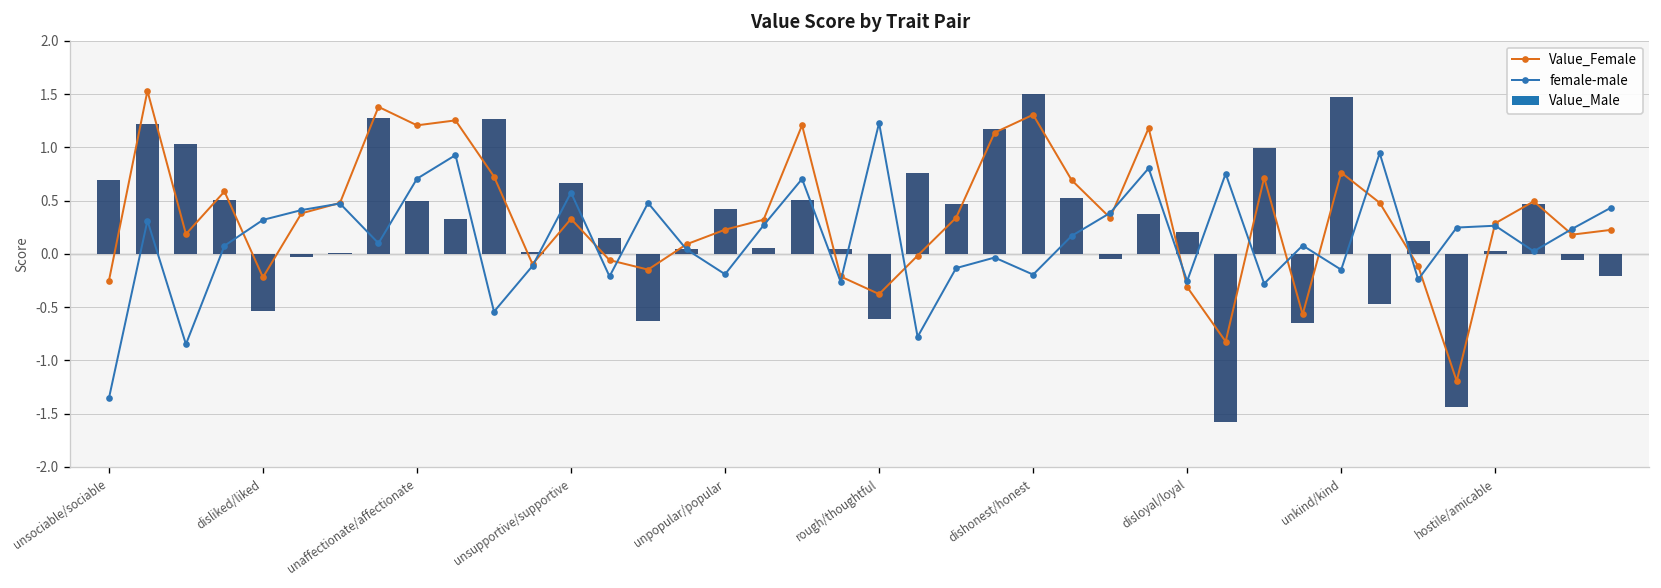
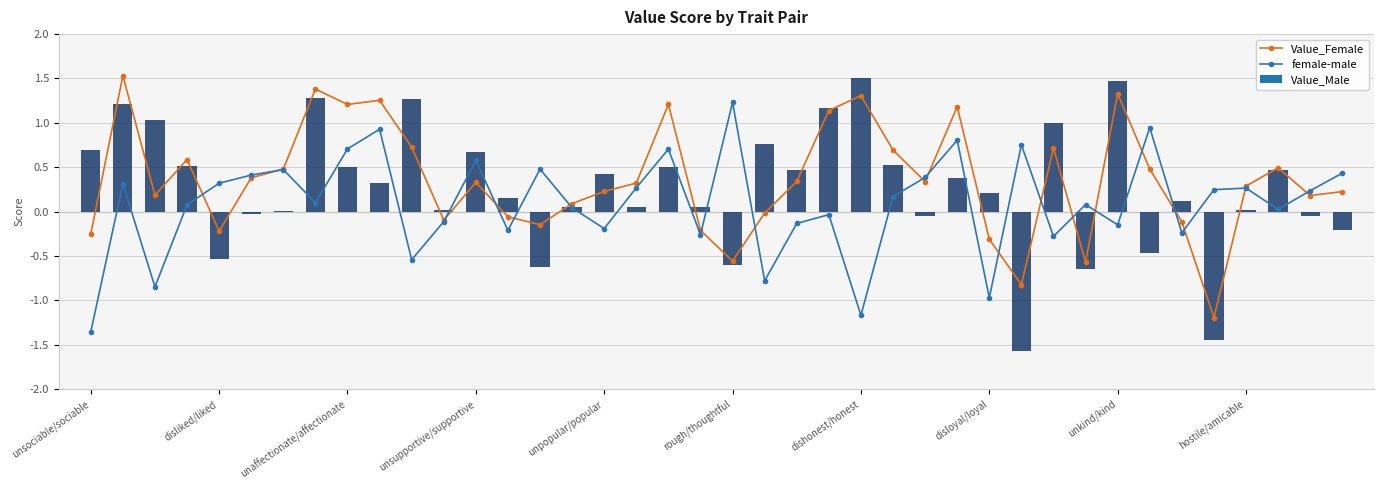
  {
    "Value_Female": {
      "unsociable/sociable": -0.3,
      "disliked/liked": -0.2,
      "unaffectionate/affectionate": 1.2,
      "unsupportive/supportive": 0.3,
      "unpopular/popular": 0.2,
-     "rough/thoughtful": -0.4,
+     "rough/thoughtful": -0.6,
      "dishonest/honest": 1.3,
      "disloyal/loyal": -0.3,
-     "unkind/kind": 0.8
+     "unkind/kind": 1.3
    },
    "female-male": {
      "unsociable/sociable": -1.4,
      "disliked/liked": 0.3,
      "unaffectionate/affectionate": 0.7,
      "unsupportive/supportive": 0.6,
      "unpopular/popular": -0.2,
      "rough/thoughtful": 1.2,
-     "dishonest/honest": -0.2,
-     "disloyal/loyal": -0.3,
+     "dishonest/honest": -1.2,
+     "disloyal/loyal": -1.0,
      "unkind/kind": -0.1
    }
  }
